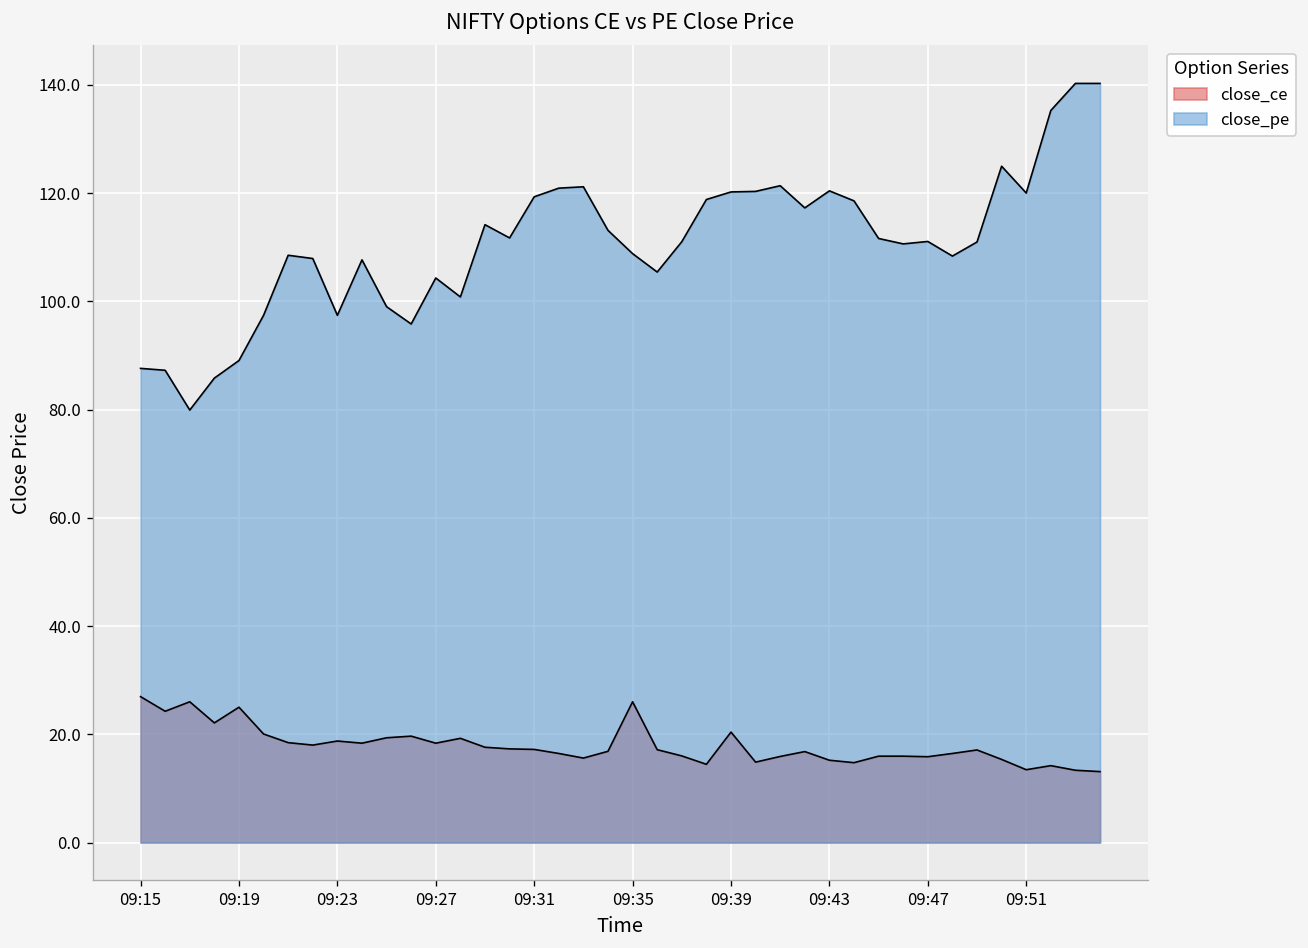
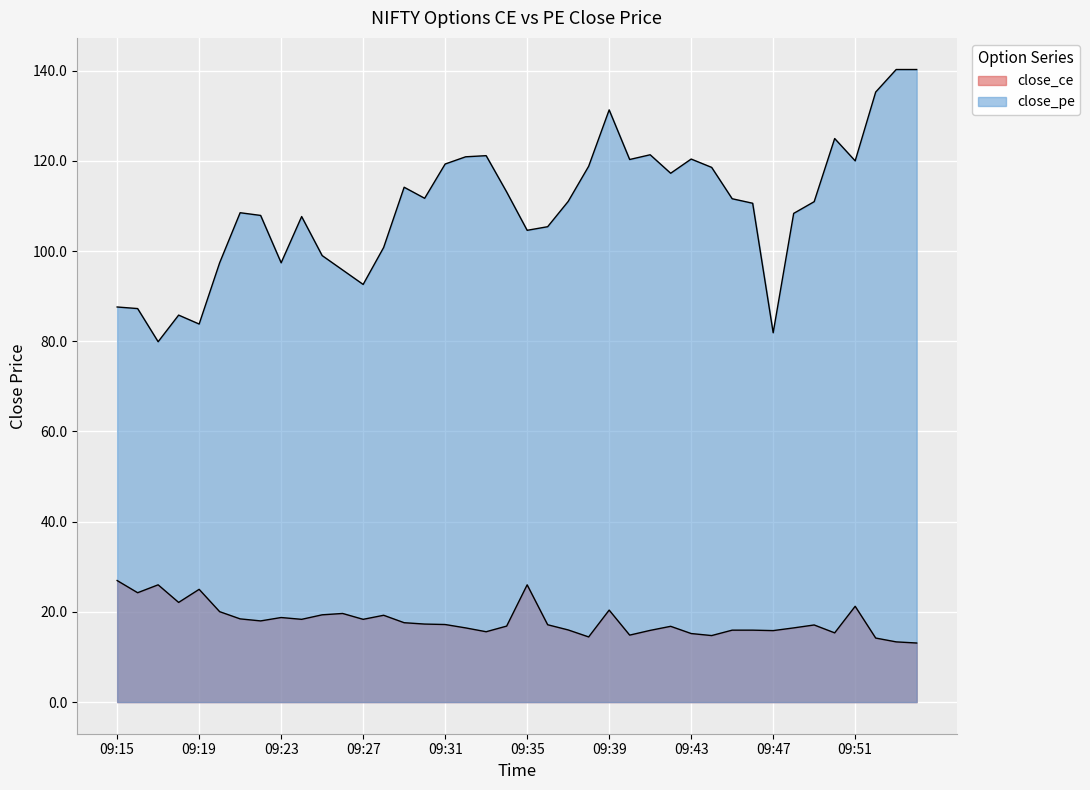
  {
    "close_ce": {
      "09:15": 27,
      "09:19": 25,
      "09:23": 19,
      "09:27": 18,
      "09:31": 17,
      "09:35": 26,
      "09:39": 20,
      "09:43": 15,
      "09:47": 16,
-     "09:51": 13
+     "09:51": 21
    },
    "close_pe": {
      "09:15": 88,
-     "09:19": 89,
+     "09:19": 84,
      "09:23": 97,
-     "09:27": 104,
+     "09:27": 93,
      "09:31": 119,
-     "09:35": 109,
-     "09:39": 120,
+     "09:35": 105,
+     "09:39": 131,
      "09:43": 120,
-     "09:47": 111,
+     "09:47": 82,
      "09:51": 120
    }
  }
